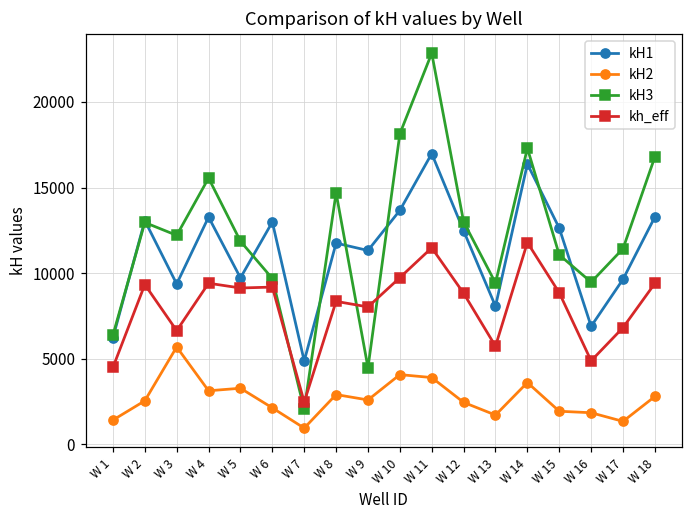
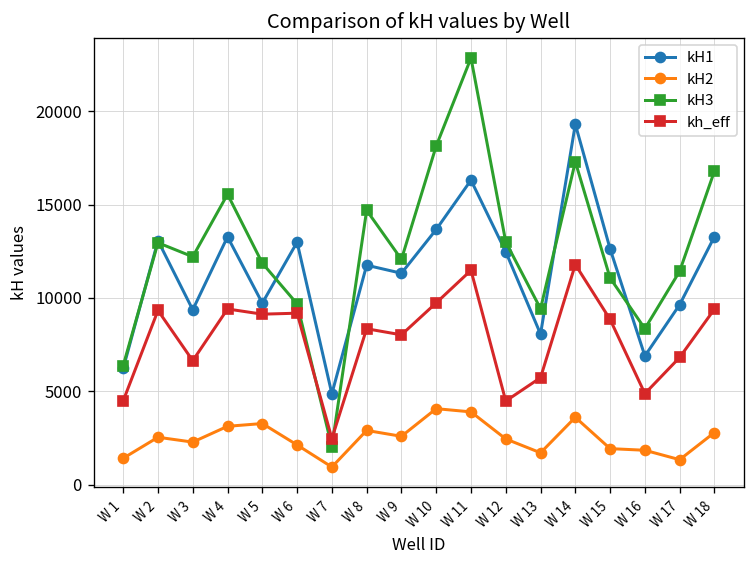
  {
    "kH1": {
      "W 3": 9400,
      "W 4": 13300,
      "W 5": 9700,
      "W 6": 13000,
      "W 7": 4900,
      "W 8": 11800,
      "W 9": 11300,
      "W 10": 13700,
-     "W 11": 17000,
+     "W 11": 16300,
      "W 12": 12500,
      "W 13": 8100,
-     "W 14": 16400,
+     "W 14": 19300,
      "W 15": 12600,
      "W 16": 6900,
      "W 17": 9600,
      "W 18": 13300
    },
    "kH2": {
      "W 1": 1400,
      "W 2": 2500,
-     "W 3": 5700,
+     "W 3": 2300,
      "W 4": 3100,
      "W 5": 3300,
      "W 6": 2100,
      "W 7": 900,
      "W 8": 2900,
      "W 9": 2600,
      "W 10": 4100,
      "W 11": 3900,
      "W 12": 2400,
      "W 13": 1700,
      "W 14": 3600,
      "W 15": 1900,
      "W 16": 1800,
      "W 17": 1300,
      "W 18": 2800
    },
    "kH3": {
      "W 3": 12200,
      "W 4": 15600,
      "W 5": 11900,
      "W 6": 9700,
      "W 7": 2000,
      "W 8": 14700,
-     "W 9": 4500,
+     "W 9": 12100,
      "W 10": 18100,
      "W 11": 22800,
      "W 12": 13000,
      "W 13": 9400,
      "W 14": 17300,
      "W 15": 11100,
-     "W 16": 9500,
+     "W 16": 8400,
      "W 17": 11400,
      "W 18": 16800
    },
    "kh_eff": {
      "W 1": 4500,
      "W 2": 9300,
      "W 3": 6600,
      "W 4": 9400,
      "W 5": 9100,
      "W 6": 9200,
      "W 7": 2500,
      "W 8": 8400,
      "W 9": 8000,
      "W 10": 9700,
      "W 11": 11500,
-     "W 12": 8800,
+     "W 12": 4500,
      "W 13": 5700,
      "W 14": 11800,
      "W 15": 8800,
      "W 16": 4900,
      "W 17": 6800,
      "W 18": 9400
    }
  }
